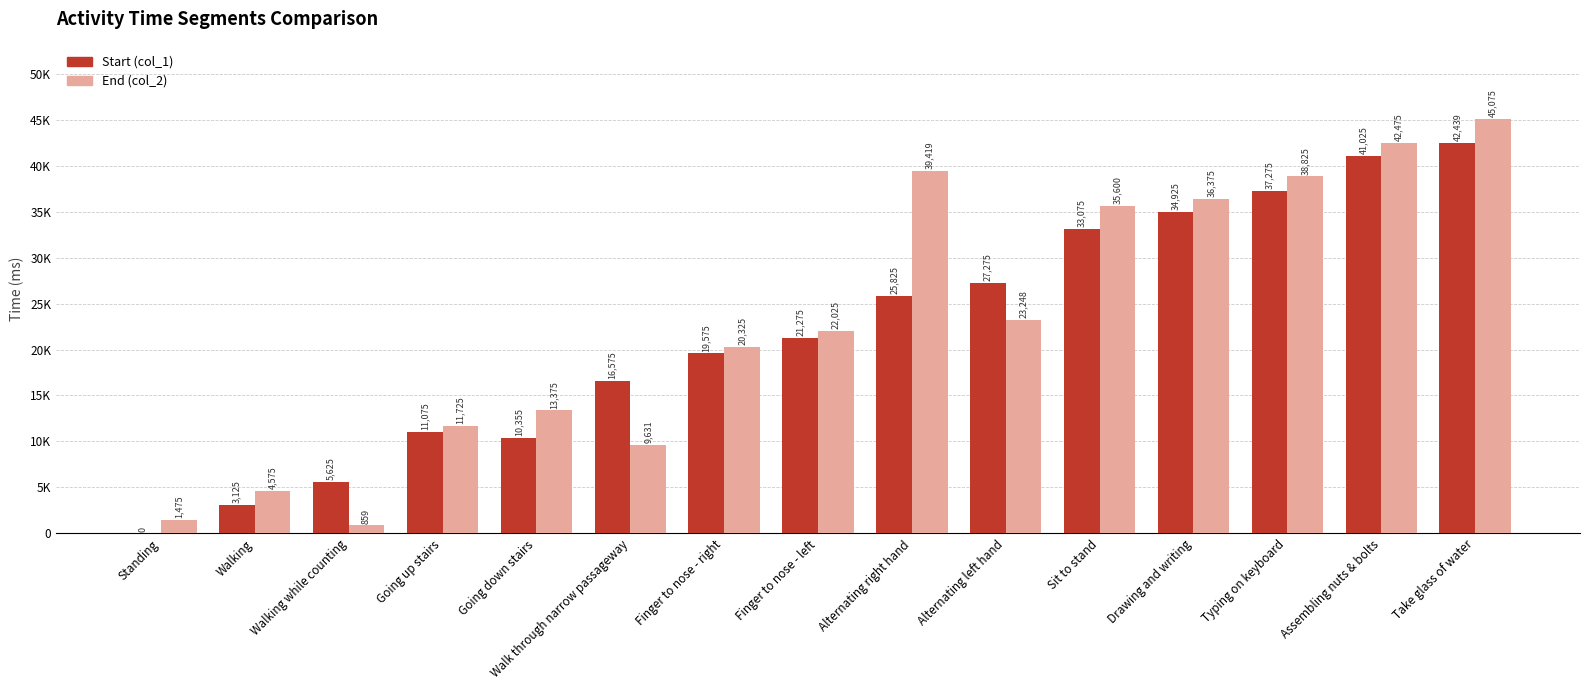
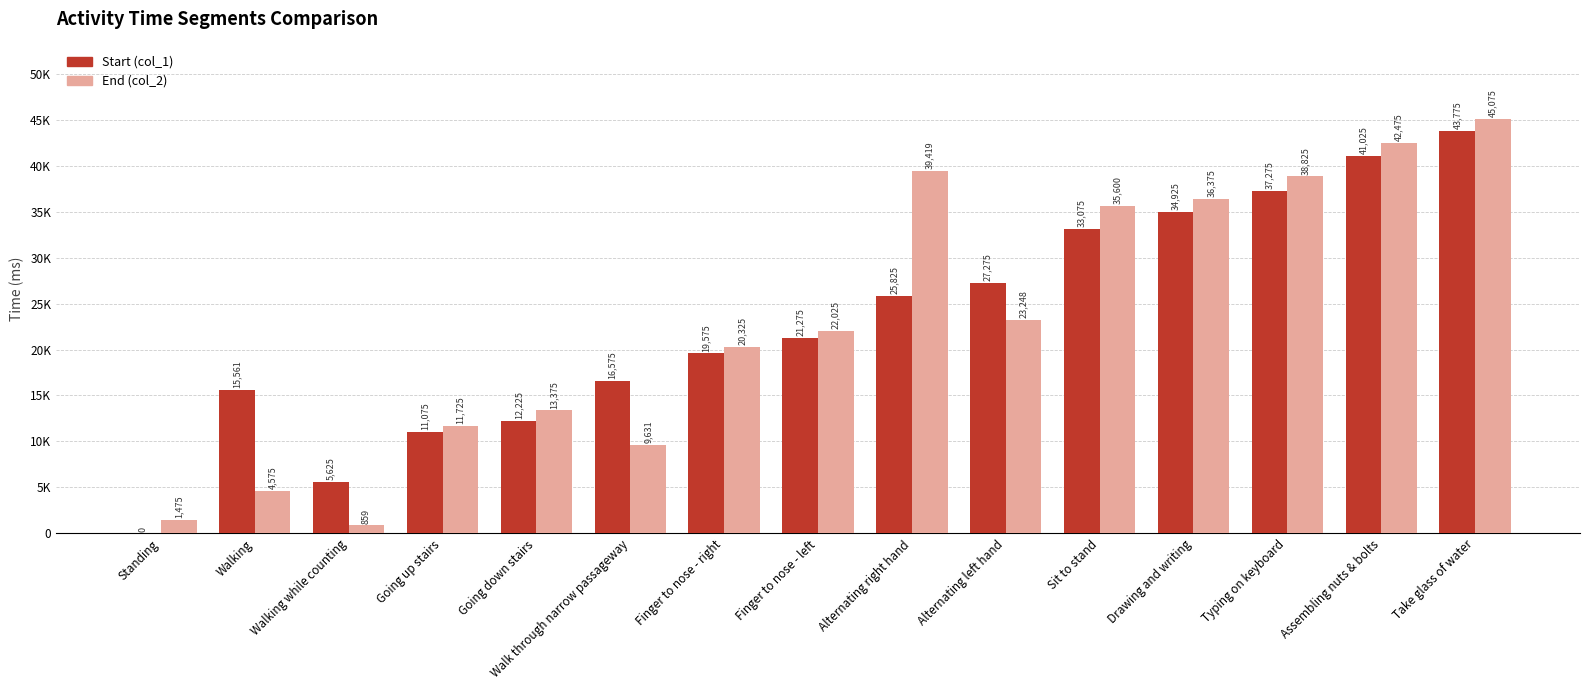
  {
    "Start (col_1)": {
      "Standing": "0",
-     "Walking": "3,125",
+     "Walking": "15,561",
      "Walking while counting": "5,625",
      "Going up stairs": "11,075",
-     "Going down stairs": "10,355",
+     "Going down stairs": "12,225",
      "Walk through narrow passageway": "16,575",
      "Finger to nose - right": "19,575",
      "Finger to nose - left": "21,275",
      "Alternating right hand": "25,825",
      "Alternating left hand": "27,275",
      "Sit to stand": "33,075",
      "Drawing and writing": "34,925",
      "Typing on keyboard": "37,275",
      "Assembling nuts & bolts": "41,025",
-     "Take glass of water": "42,439"
+     "Take glass of water": "43,775"
    },
    "End (col_2)": {
      "Standing": "1,475",
      "Walking": "4,575",
      "Walking while counting": "859",
      "Going up stairs": "11,725",
      "Going down stairs": "13,375",
      "Walk through narrow passageway": "9,631",
      "Finger to nose - right": "20,325",
      "Finger to nose - left": "22,025",
      "Alternating right hand": "39,419",
      "Alternating left hand": "23,248",
      "Sit to stand": "35,600",
      "Drawing and writing": "36,375",
      "Typing on keyboard": "38,825",
      "Assembling nuts & bolts": "42,475",
      "Take glass of water": "45,075"
    }
  }
